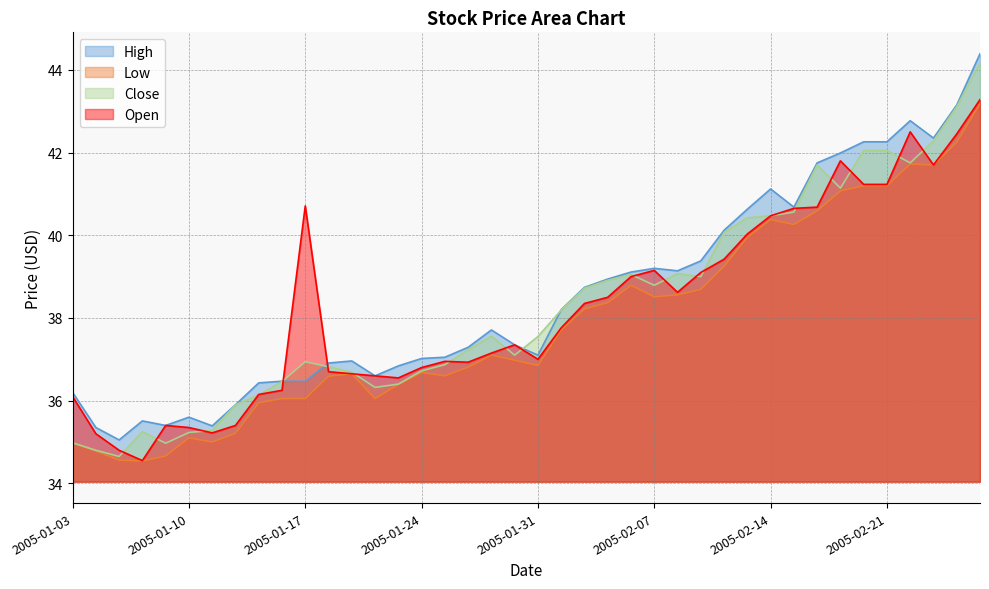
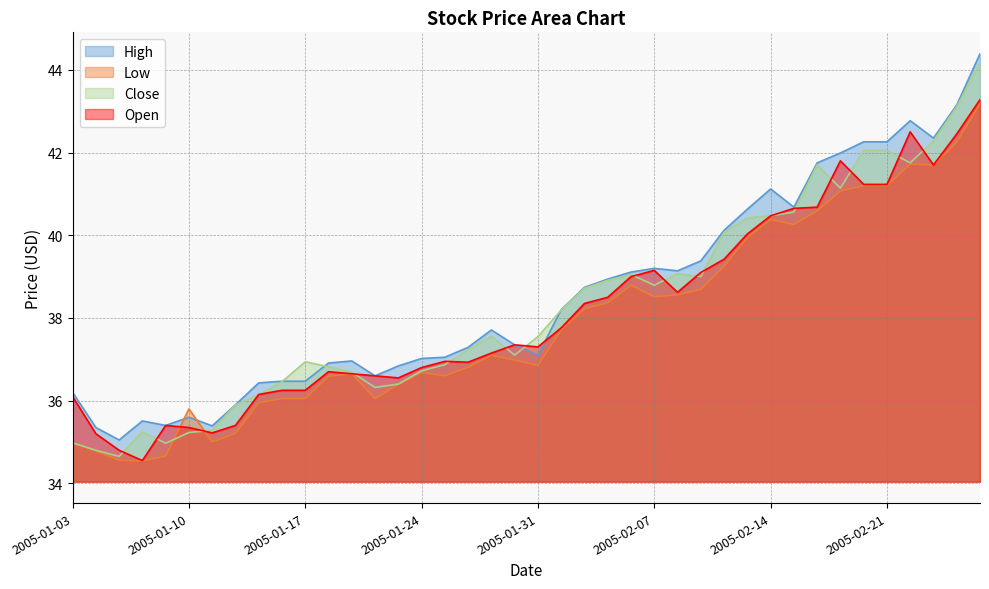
  {
    "High": {
      "2005-01-03": 36.2,
      "2005-01-10": 35.6,
      "2005-01-17": 36.5,
      "2005-01-24": 37.0,
      "2005-01-31": 37.1,
      "2005-02-14": 41.1,
      "2005-02-21": 42.3
    },
    "Low": {
-     "2005-01-10": 35.1,
+     "2005-01-10": 35.8,
      "2005-01-17": 36.1,
      "2005-01-31": 36.9,
      "2005-02-07": 38.5,
      "2005-02-14": 40.4
    },
    "Close": {
      "2005-01-10": 35.2,
      "2005-01-17": 36.9,
      "2005-01-31": 37.6,
      "2005-02-07": 38.8,
      "2005-02-21": 42.1
    },
    "Open": {
      "2005-01-03": 36.1,
      "2005-01-10": 35.4,
-     "2005-01-17": 40.7,
+     "2005-01-17": 36.3,
      "2005-01-24": 36.8,
-     "2005-01-31": 37.0
+     "2005-01-31": 37.3
    }
  }
